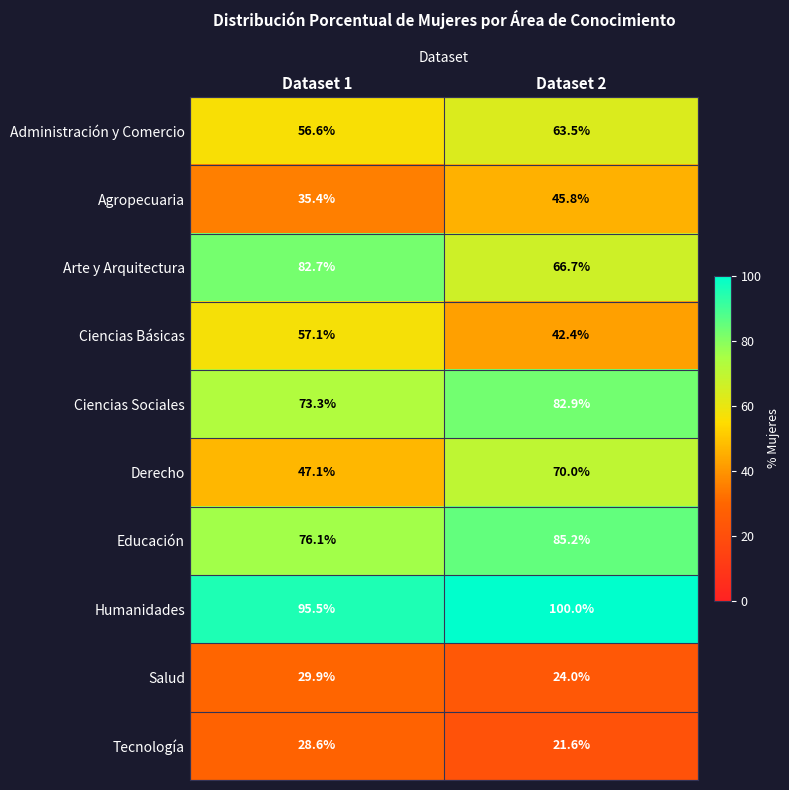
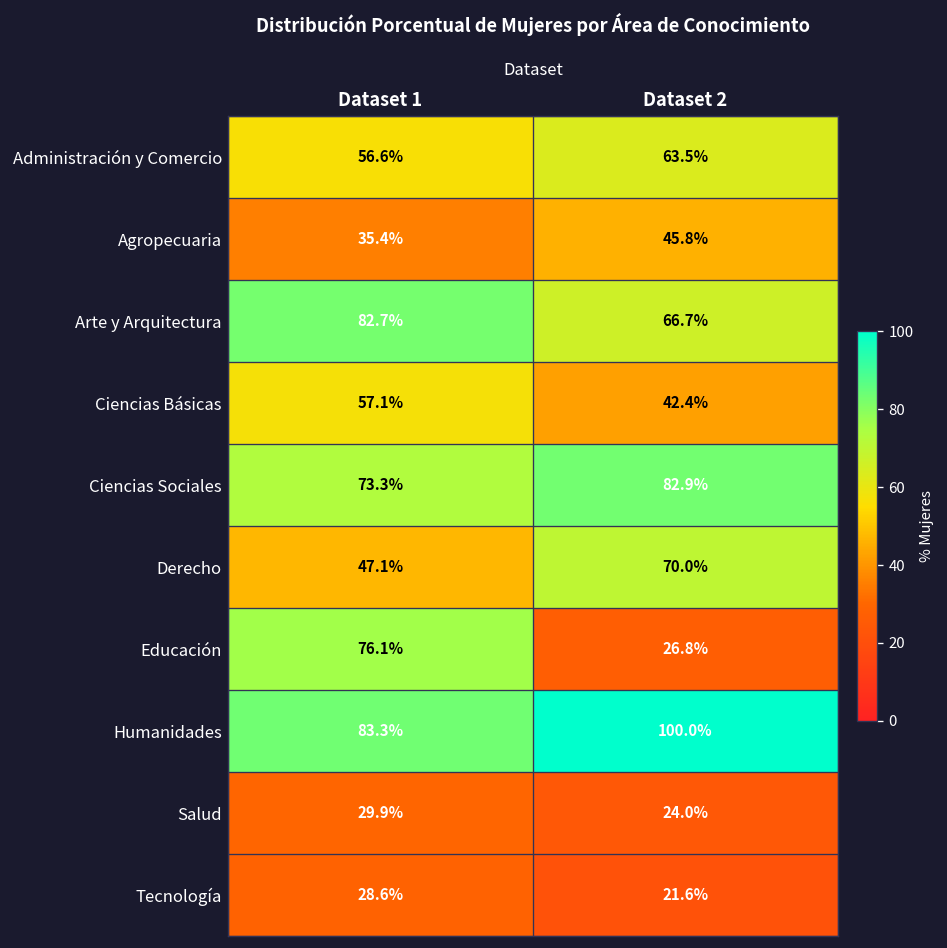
  {
    "Administración y Comercio": {
      "Dataset 1": "56.6%",
      "Dataset 2": "63.5%"
    },
    "Agropecuaria": {
      "Dataset 1": "35.4%",
      "Dataset 2": "45.8%"
    },
    "Arte y Arquitectura": {
      "Dataset 1": "82.7%",
      "Dataset 2": "66.7%"
    },
    "Ciencias Básicas": {
      "Dataset 1": "57.1%",
      "Dataset 2": "42.4%"
    },
    "Ciencias Sociales": {
      "Dataset 1": "73.3%",
      "Dataset 2": "82.9%"
    },
    "Derecho": {
      "Dataset 1": "47.1%",
      "Dataset 2": "70.0%"
    },
    "Educación": {
      "Dataset 1": "76.1%",
-     "Dataset 2": "85.2%"
+     "Dataset 2": "26.8%"
    },
    "Humanidades": {
-     "Dataset 1": "95.5%",
+     "Dataset 1": "83.3%",
      "Dataset 2": "100.0%"
    },
    "Salud": {
      "Dataset 1": "29.9%",
      "Dataset 2": "24.0%"
    },
    "Tecnología": {
      "Dataset 1": "28.6%",
      "Dataset 2": "21.6%"
    }
  }
